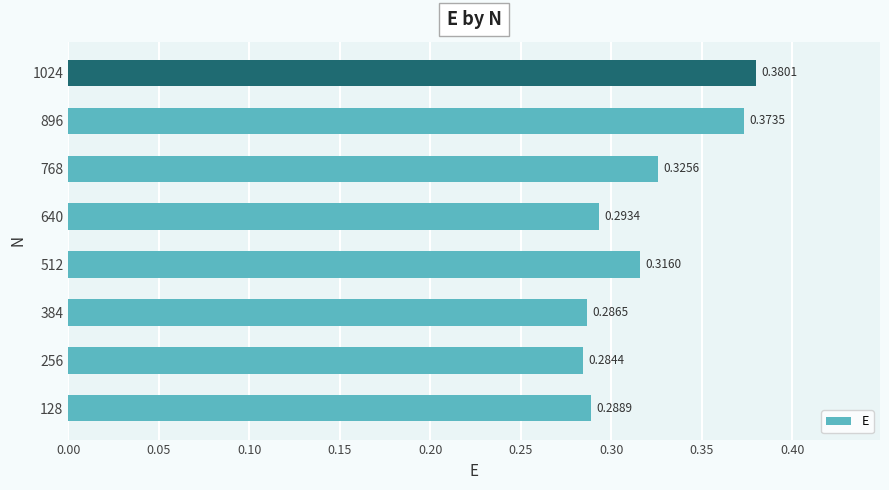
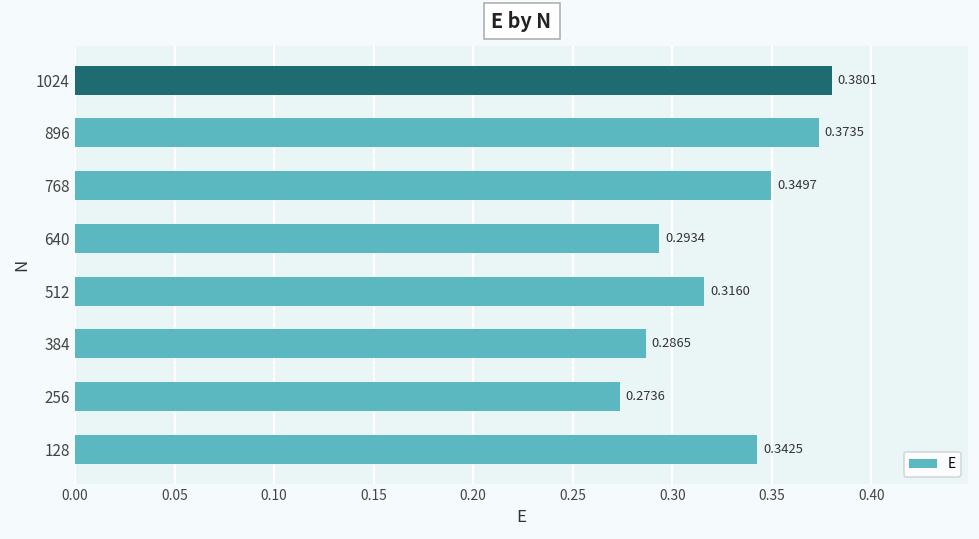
  {
    "1024": 0.3801,
    "896": 0.3735,
-   "768": 0.3256,
+   "768": 0.3497,
    "640": 0.2934,
    "512": 0.3160,
    "384": 0.2865,
-   "256": 0.2844,
-   "128": 0.2889
+   "256": 0.2736,
+   "128": 0.3425
  }
